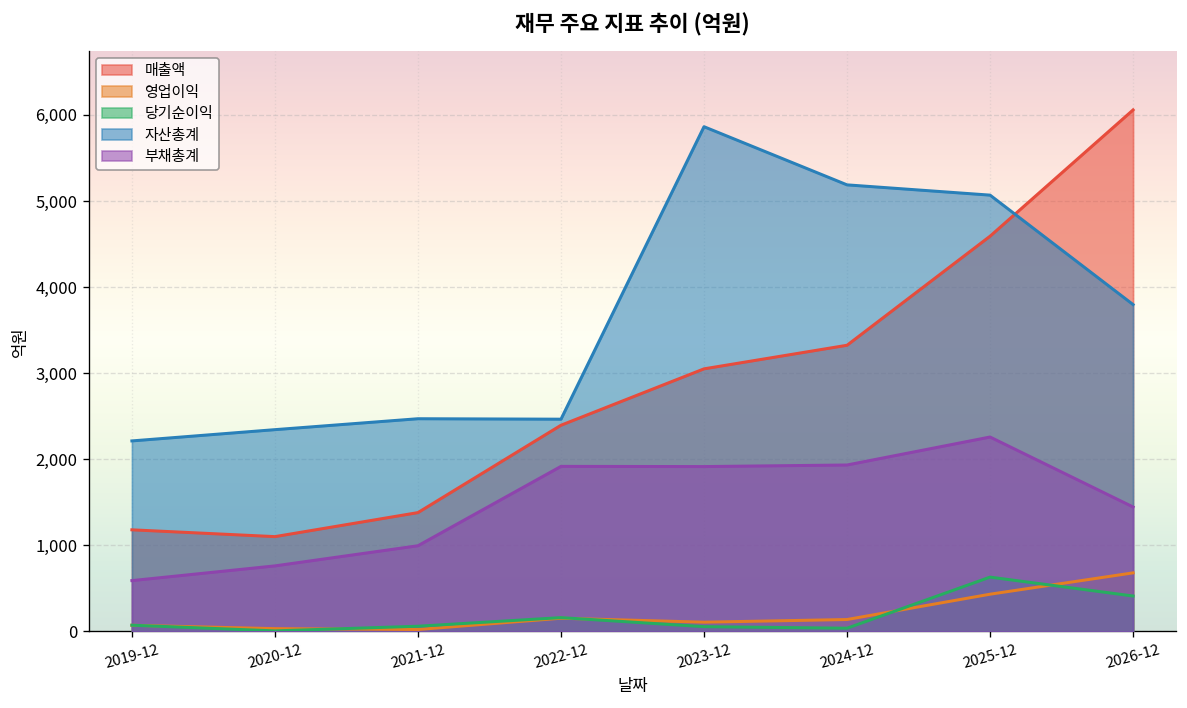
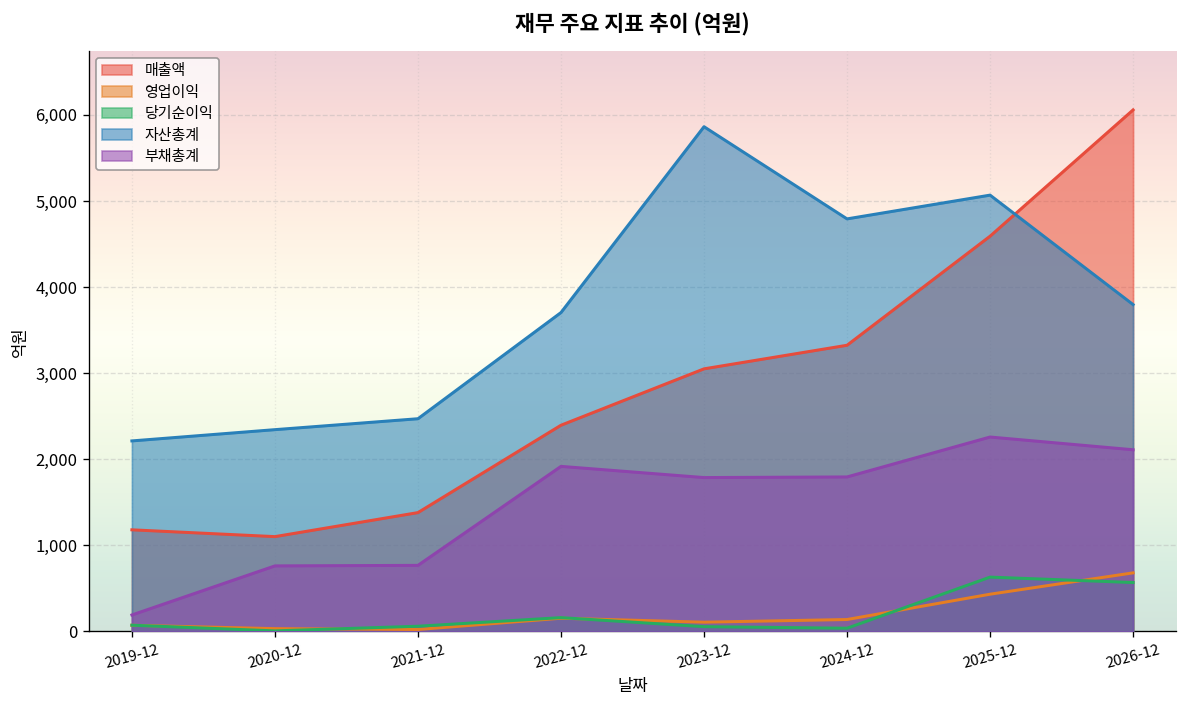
  {
    "당기순이익": {
      "2021-12": "100",
      "2023-12": "100",
      "2024-12": "0",
      "2025-12": "600",
-     "2026-12": "400"
+     "2026-12": "600"
    },
    "자산총계": {
      "2019-12": "2,200",
      "2020-12": "2,300",
      "2021-12": "2,500",
-     "2022-12": "2,500",
+     "2022-12": "3,700",
      "2023-12": "5,900",
-     "2024-12": "5,200",
+     "2024-12": "4,800",
      "2025-12": "5,100",
      "2026-12": "3,800"
    },
    "부채총계": {
-     "2019-12": "600",
+     "2019-12": "200",
      "2020-12": "800",
-     "2021-12": "1,000",
+     "2021-12": "800",
      "2022-12": "1,900",
-     "2023-12": "1,900",
-     "2024-12": "1,900",
+     "2023-12": "1,800",
+     "2024-12": "1,800",
      "2025-12": "2,300",
-     "2026-12": "1,400"
+     "2026-12": "2,100"
    }
  }
